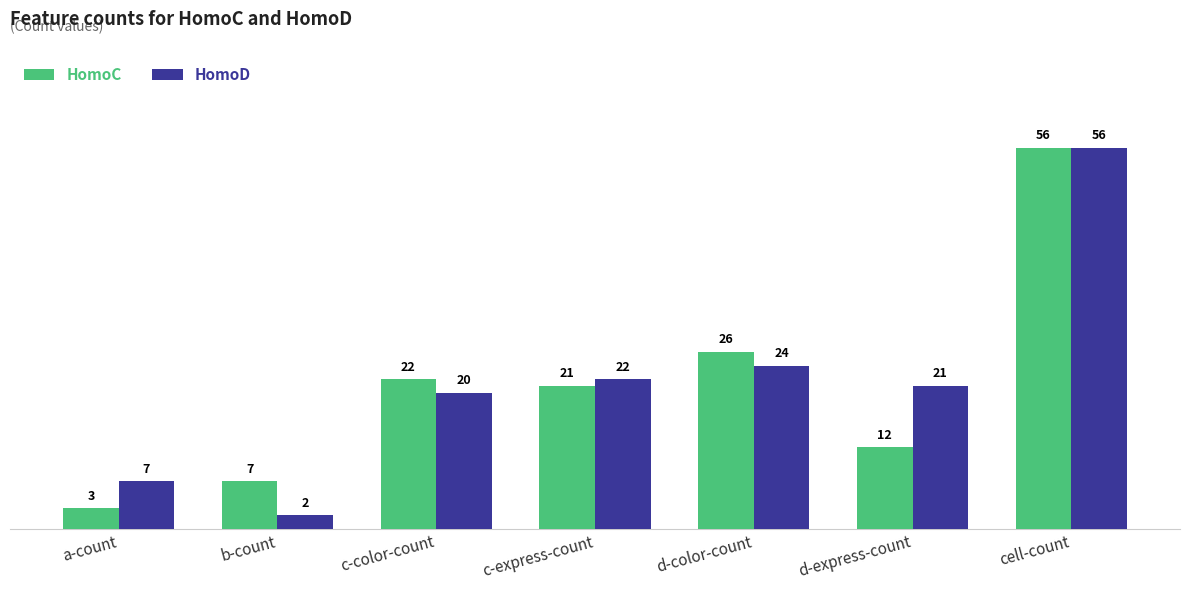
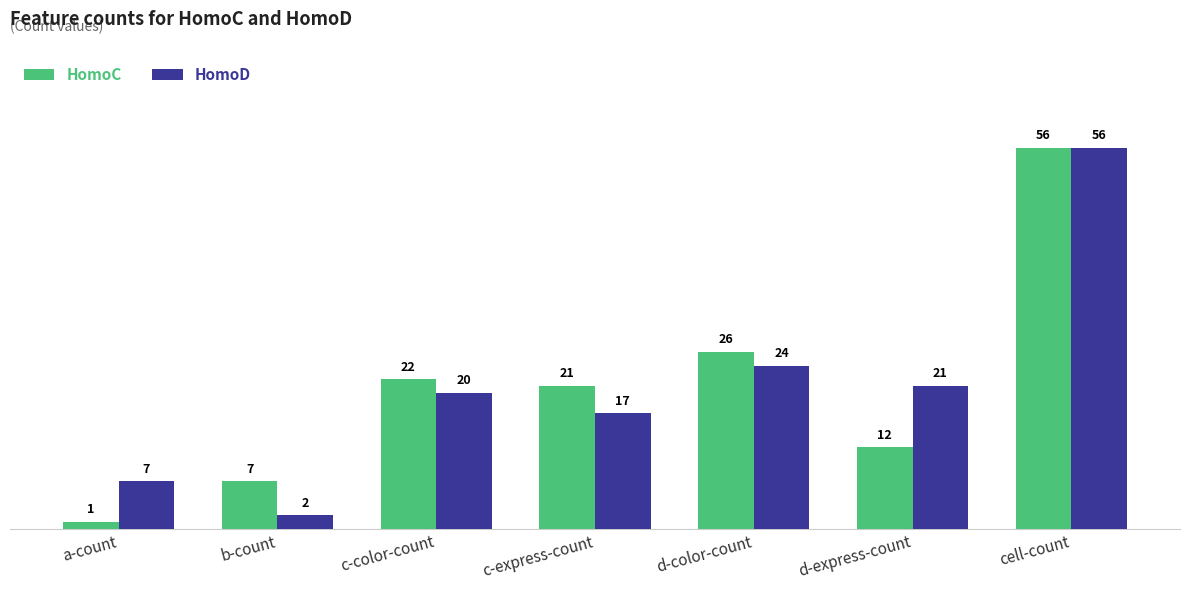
  {
    "HomoC": {
-     "a-count": 3,
+     "a-count": 1,
      "b-count": 7,
      "c-color-count": 22,
      "c-express-count": 21,
      "d-color-count": 26,
      "d-express-count": 12,
      "cell-count": 56
    },
    "HomoD": {
      "a-count": 7,
      "b-count": 2,
      "c-color-count": 20,
-     "c-express-count": 22,
+     "c-express-count": 17,
      "d-color-count": 24,
      "d-express-count": 21,
      "cell-count": 56
    }
  }
